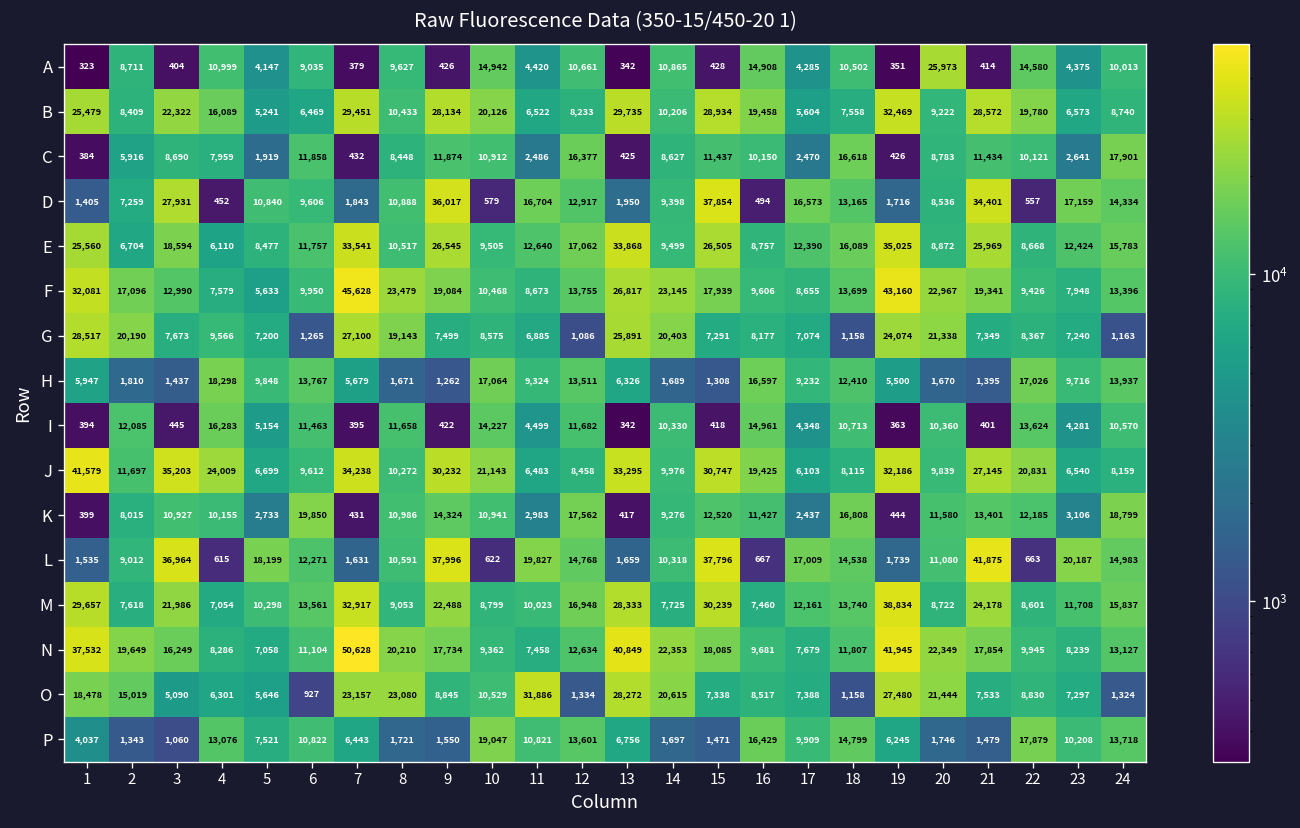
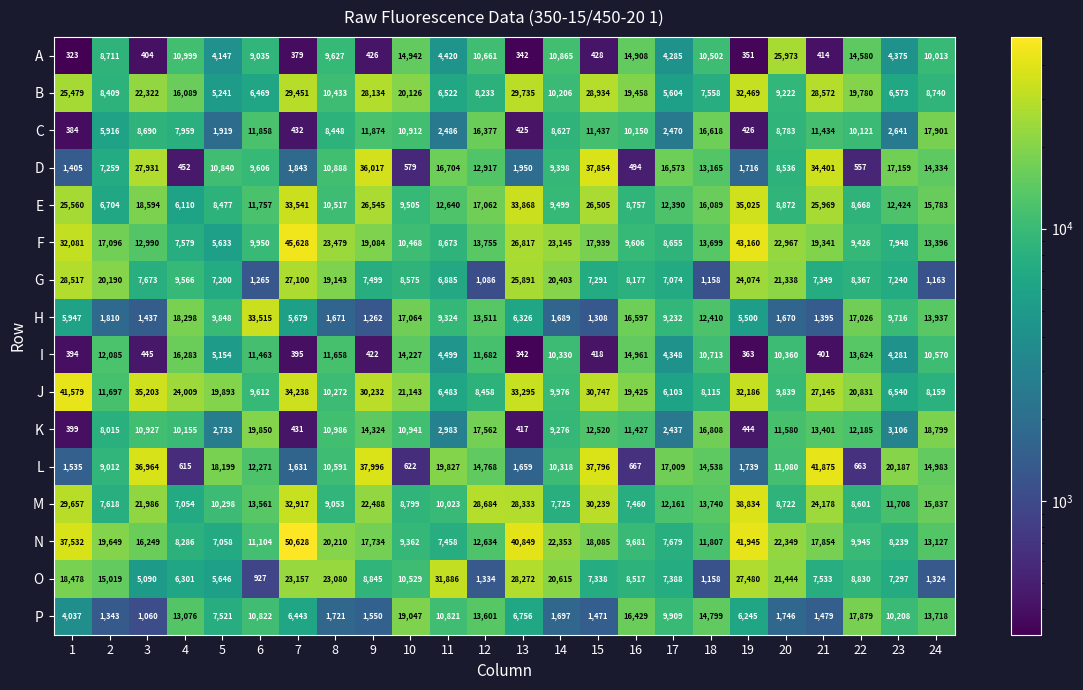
  {
    "H": {
      "1": "5,947",
      "2": "1,810",
      "3": "1,437",
      "4": "18,298",
      "5": "9,848",
-     "6": "13,767",
+     "6": "33,515",
      "7": "5,679",
      "8": "1,671",
      "9": "1,262",
      "10": "17,064",
      "11": "9,324",
      "12": "13,511",
      "13": "6,326",
      "14": "1,689",
      "15": "1,308",
      "16": "16,597",
      "17": "9,232",
      "18": "12,410",
      "19": "5,500",
      "20": "1,670",
      "21": "1,395",
      "22": "17,026",
      "23": "9,716",
      "24": "13,937"
    },
    "J": {
      "1": "41,579",
      "2": "11,697",
      "3": "35,203",
      "4": "24,009",
-     "5": "6,699",
+     "5": "19,893",
      "6": "9,612",
      "7": "34,238",
      "8": "10,272",
      "9": "30,232",
      "10": "21,143",
      "11": "6,483",
      "12": "8,458",
      "13": "33,295",
      "14": "9,976",
      "15": "30,747",
      "16": "19,425",
      "17": "6,103",
      "18": "8,115",
      "19": "32,186",
      "20": "9,839",
      "21": "27,145",
      "22": "20,831",
      "23": "6,540",
      "24": "8,159"
    },
    "M": {
      "1": "29,657",
      "2": "7,618",
      "3": "21,986",
      "4": "7,054",
      "5": "10,298",
      "6": "13,561",
      "7": "32,917",
      "8": "9,053",
      "9": "22,488",
      "10": "8,799",
      "11": "10,023",
-     "12": "16,948",
+     "12": "28,684",
      "13": "28,333",
      "14": "7,725",
      "15": "30,239",
      "16": "7,460",
      "17": "12,161",
      "18": "13,740",
      "19": "38,834",
      "20": "8,722",
      "21": "24,178",
      "22": "8,601",
      "23": "11,708",
      "24": "15,837"
    }
  }
